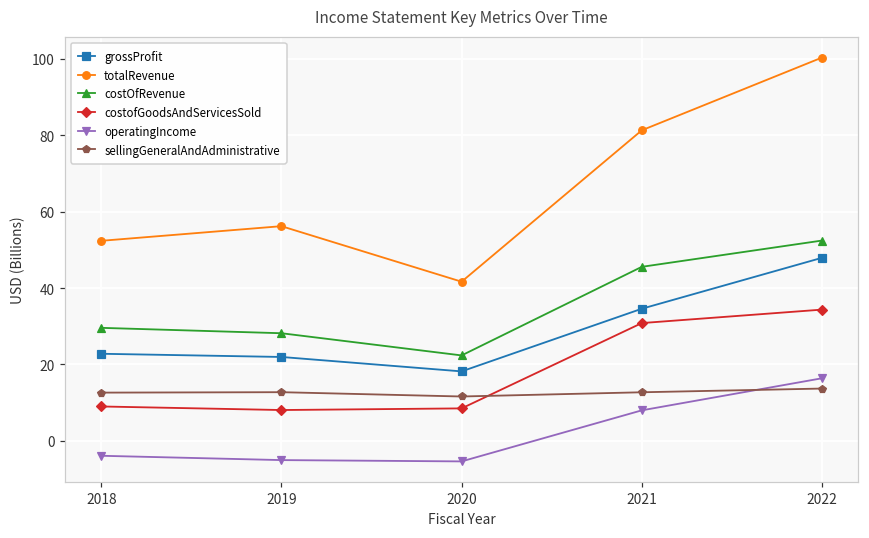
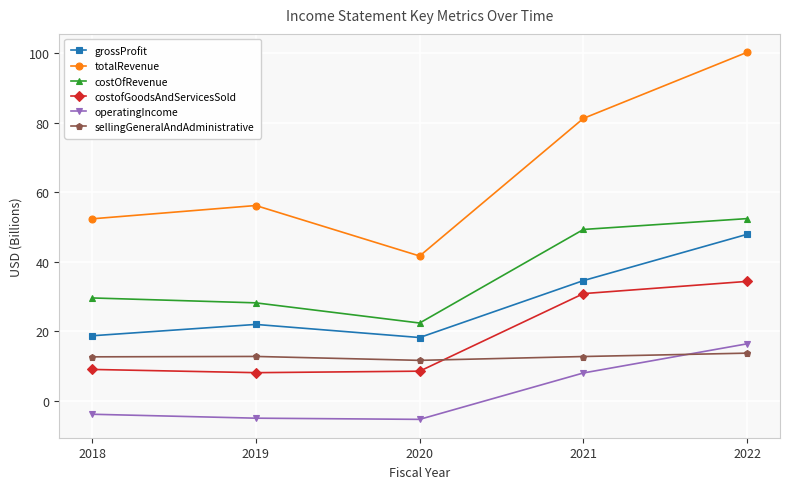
  {
    "grossProfit": {
-     "2018": 23,
+     "2018": 19,
      "2019": 22,
      "2020": 18,
      "2021": 35,
      "2022": 48
    },
    "totalRevenue": {
      "2018": 52,
      "2019": 56,
      "2020": 42,
      "2021": 81,
      "2022": 100
    },
    "costOfRevenue": {
      "2018": 30,
      "2019": 28,
      "2020": 22,
-     "2021": 46,
+     "2021": 49,
      "2022": 52
    },
    "costofGoodsAndServicesSold": {
      "2018": 9,
      "2019": 8,
      "2020": 8,
      "2021": 31,
      "2022": 34
    },
    "operatingIncome": {
      "2018": -4,
      "2019": -5,
      "2020": -5,
      "2021": 8,
      "2022": 16
    },
    "sellingGeneralAndAdministrative": {
      "2018": 13,
      "2019": 13,
      "2020": 12,
      "2021": 13,
      "2022": 14
    }
  }
